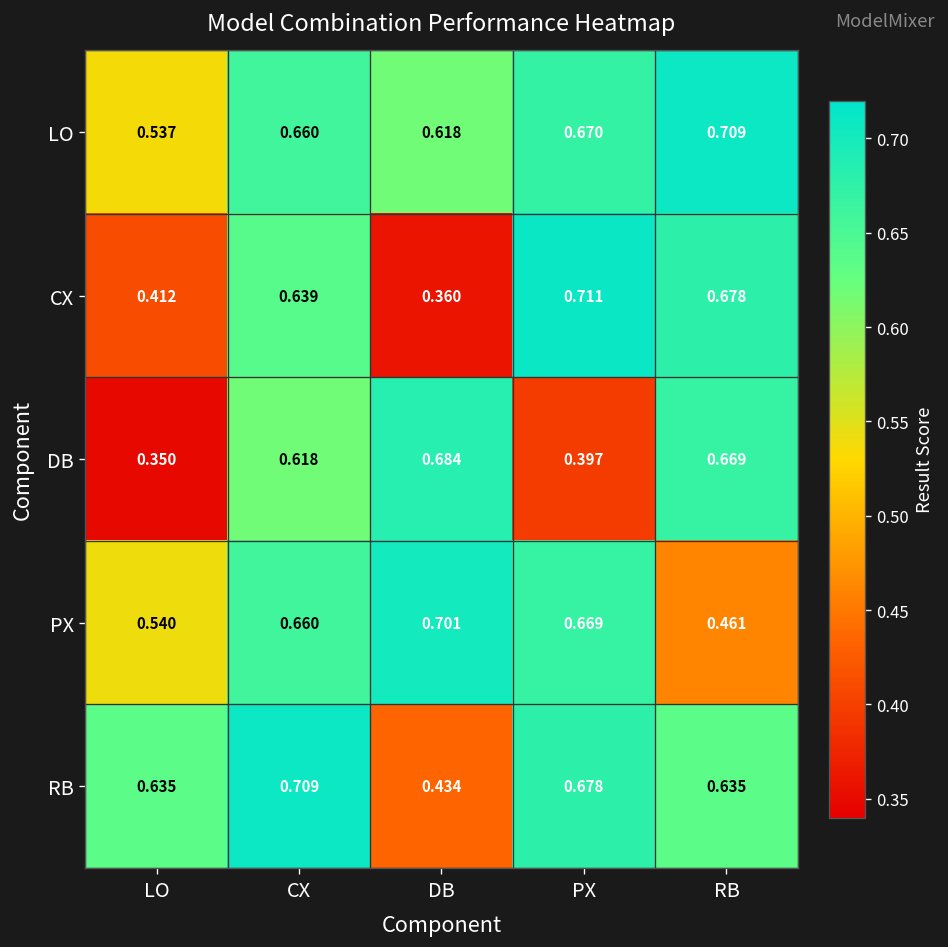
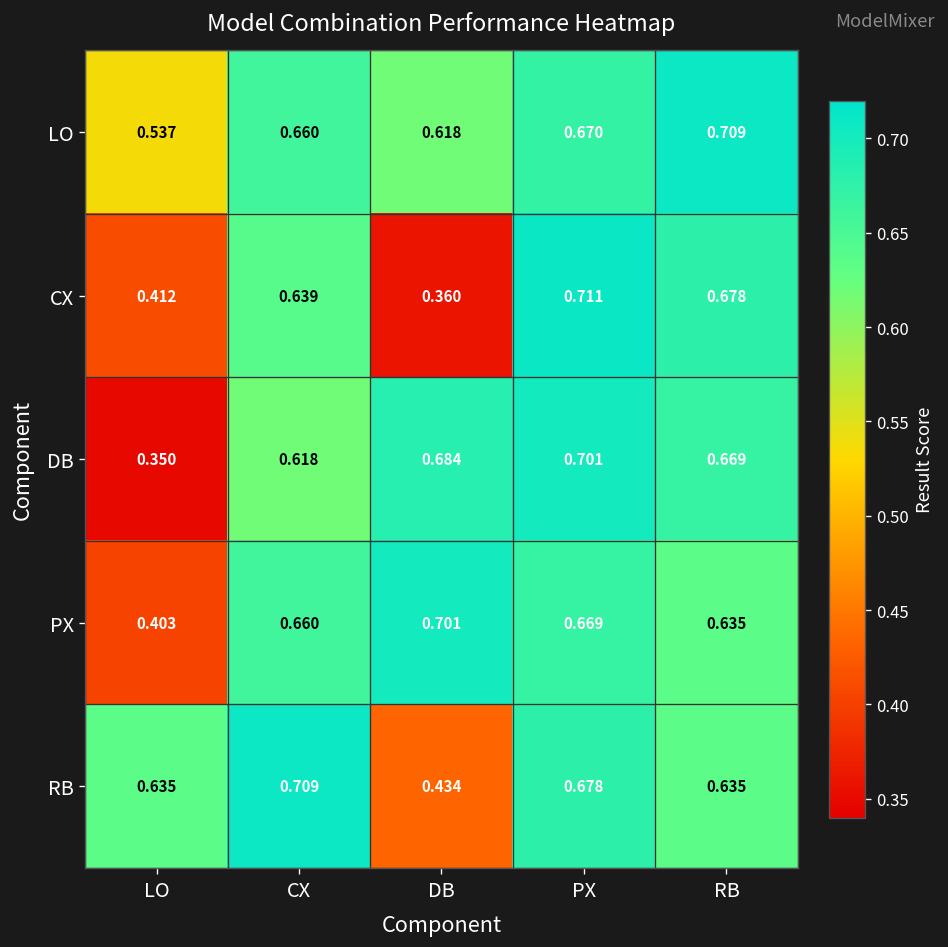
  {
    "LO": {
      "LO": 0.537,
      "CX": 0.660,
      "DB": 0.618,
      "PX": 0.670,
      "RB": 0.709
    },
    "CX": {
      "LO": 0.412,
      "CX": 0.639,
      "DB": 0.360,
      "PX": 0.711,
      "RB": 0.678
    },
    "DB": {
      "LO": 0.350,
      "CX": 0.618,
      "DB": 0.684,
-     "PX": 0.397,
+     "PX": 0.701,
      "RB": 0.669
    },
    "PX": {
-     "LO": 0.540,
+     "LO": 0.403,
      "CX": 0.660,
      "DB": 0.701,
      "PX": 0.669,
-     "RB": 0.461
+     "RB": 0.635
    },
    "RB": {
      "LO": 0.635,
      "CX": 0.709,
      "DB": 0.434,
      "PX": 0.678,
      "RB": 0.635
    }
  }
